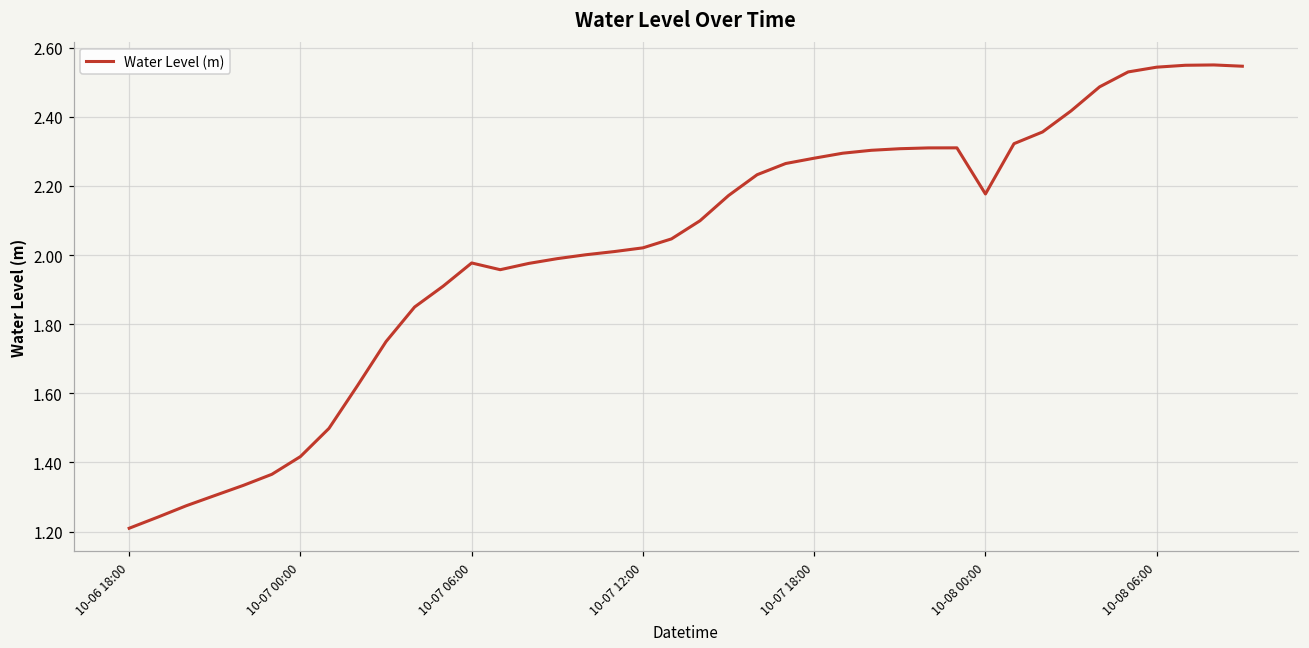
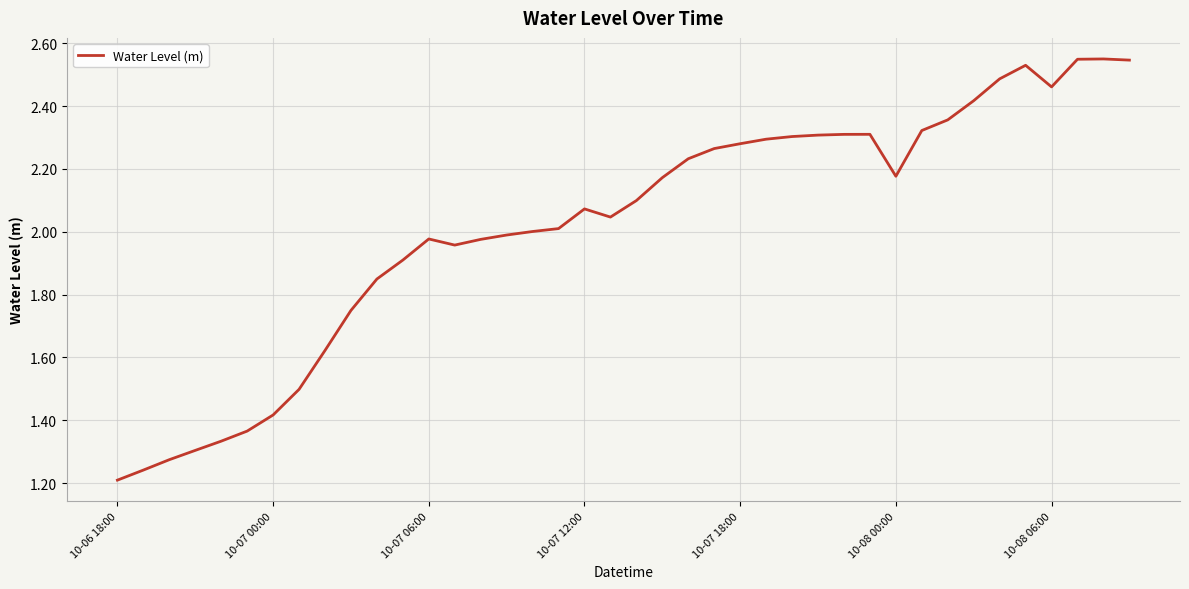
  {
    "10-06 18:00": 1.21,
    "10-07 00:00": 1.42,
    "10-07 06:00": 1.98,
-   "10-07 12:00": 2.02,
+   "10-07 12:00": 2.07,
    "10-07 18:00": 2.28,
    "10-08 00:00": 2.18,
-   "10-08 06:00": 2.54
+   "10-08 06:00": 2.46
  }
